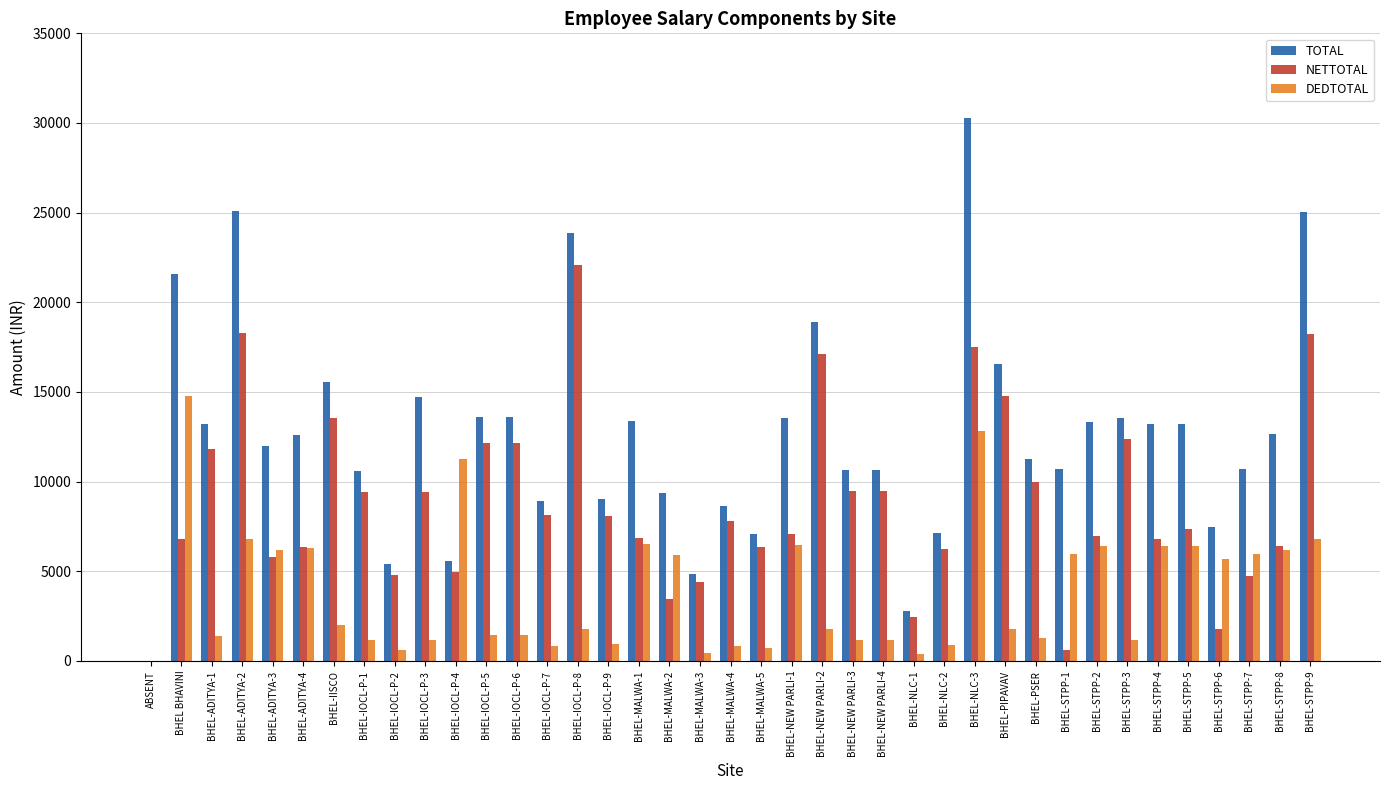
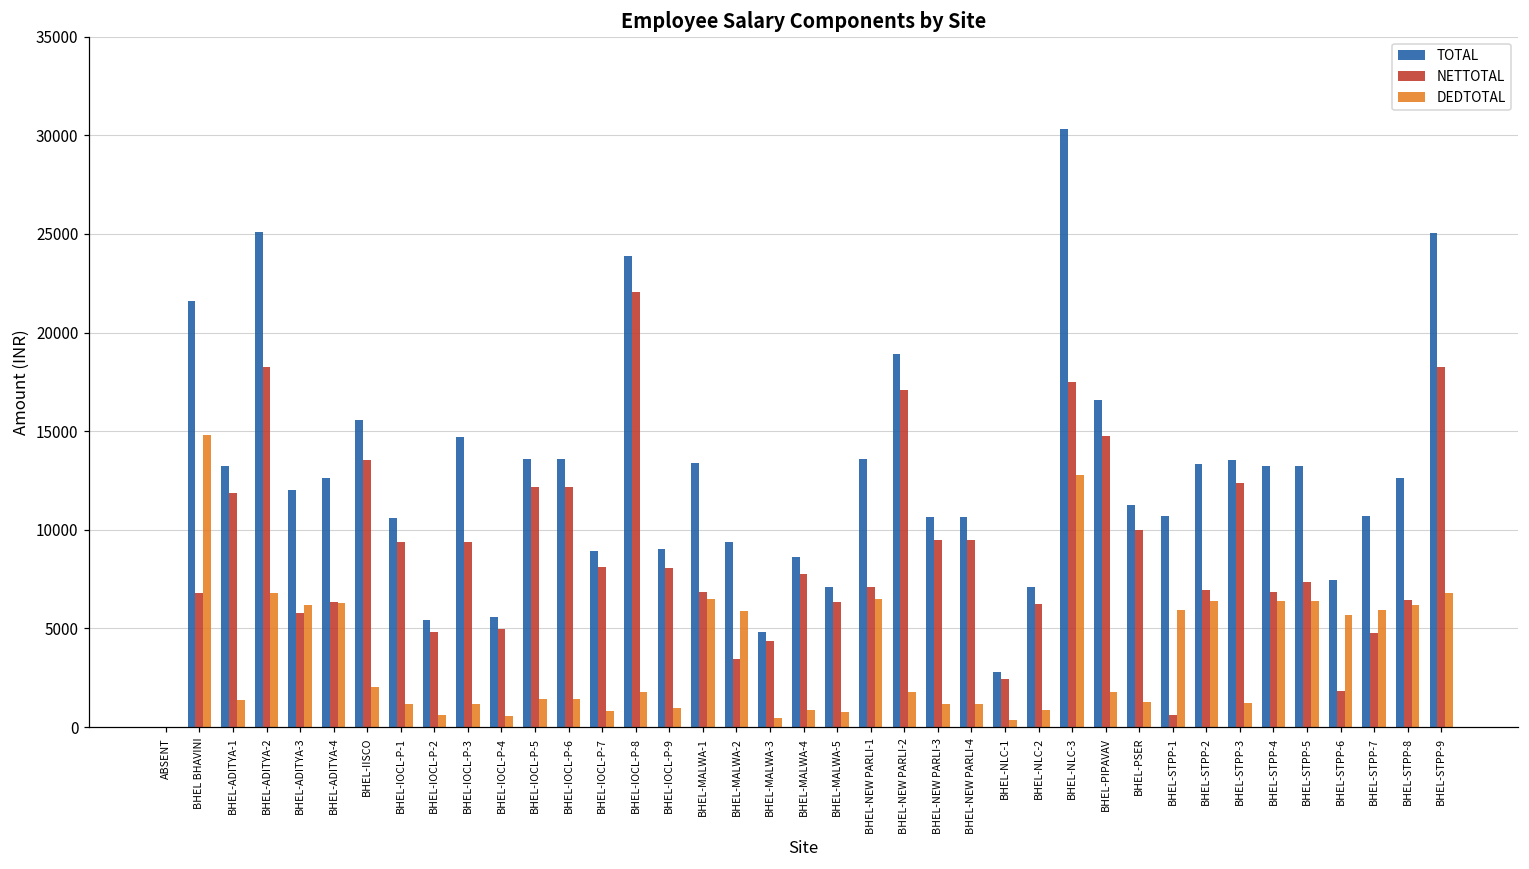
  {
    "TOTAL": {
      "ABSENT": 0,
      "BHEL BHAVINI": 21600,
      "BHEL-ADITYA-1": 13200,
      "BHEL-ADITYA-2": 25100,
      "BHEL-ADITYA-3": 12000,
      "BHEL-ADITYA-4": 12600,
      "BHEL-IISCO": 15600,
      "BHEL-IOCL-P-1": 10600,
      "BHEL-IOCL-P-2": 5400,
      "BHEL-IOCL-P-3": 14700,
      "BHEL-IOCL-P-4": 5600,
      "BHEL-IOCL-P-5": 13600,
      "BHEL-IOCL-P-6": 13600,
      "BHEL-IOCL-P-7": 8900,
      "BHEL-IOCL-P-8": 23900,
      "BHEL-IOCL-P-9": 9000,
      "BHEL-MALWA-1": 13400,
      "BHEL-MALWA-2": 9400,
      "BHEL-MALWA-3": 4800,
      "BHEL-MALWA-4": 8600,
      "BHEL-MALWA-5": 7100,
      "BHEL-NEW PARLI-1": 13600,
      "BHEL-NEW PARLI-2": 18900,
      "BHEL-NEW PARLI-3": 10700,
      "BHEL-NEW PARLI-4": 10700,
      "BHEL-NLC-1": 2800,
      "BHEL-NLC-2": 7100,
      "BHEL-NLC-3": 30300,
      "BHEL-PIPAVAV": 16600,
      "BHEL-PSER": 11300,
      "BHEL-STPP-1": 10700,
      "BHEL-STPP-2": 13400,
      "BHEL-STPP-3": 13600,
      "BHEL-STPP-4": 13200,
      "BHEL-STPP-5": 13200,
      "BHEL-STPP-6": 7500,
      "BHEL-STPP-7": 10700,
      "BHEL-STPP-8": 12600,
      "BHEL-STPP-9": 25100
    },
    "NETTOTAL": {
      "ABSENT": 0,
      "BHEL BHAVINI": 6800,
      "BHEL-ADITYA-1": 11800,
      "BHEL-ADITYA-2": 18300,
      "BHEL-ADITYA-3": 5800,
      "BHEL-ADITYA-4": 6400,
      "BHEL-IISCO": 13500,
      "BHEL-IOCL-P-1": 9400,
      "BHEL-IOCL-P-2": 4800,
      "BHEL-IOCL-P-3": 9400,
      "BHEL-IOCL-P-4": 5000,
      "BHEL-IOCL-P-5": 12200,
      "BHEL-IOCL-P-6": 12200,
      "BHEL-IOCL-P-7": 8100,
      "BHEL-IOCL-P-8": 22100,
      "BHEL-IOCL-P-9": 8100,
      "BHEL-MALWA-1": 6900,
      "BHEL-MALWA-2": 3500,
      "BHEL-MALWA-3": 4400,
      "BHEL-MALWA-4": 7800,
      "BHEL-MALWA-5": 6300,
      "BHEL-NEW PARLI-1": 7100,
      "BHEL-NEW PARLI-2": 17100,
      "BHEL-NEW PARLI-3": 9500,
      "BHEL-NEW PARLI-4": 9500,
      "BHEL-NLC-1": 2400,
      "BHEL-NLC-2": 6200,
      "BHEL-NLC-3": 17500,
      "BHEL-PIPAVAV": 14800,
      "BHEL-PSER": 10000,
      "BHEL-STPP-1": 600,
      "BHEL-STPP-2": 6900,
      "BHEL-STPP-3": 12400,
      "BHEL-STPP-4": 6800,
      "BHEL-STPP-5": 7400,
      "BHEL-STPP-6": 1800,
      "BHEL-STPP-7": 4700,
      "BHEL-STPP-8": 6400,
      "BHEL-STPP-9": 18300
    },
    "DEDTOTAL": {
      "ABSENT": 0,
      "BHEL BHAVINI": 14800,
      "BHEL-ADITYA-1": 1400,
      "BHEL-ADITYA-2": 6800,
      "BHEL-ADITYA-3": 6200,
      "BHEL-ADITYA-4": 6300,
      "BHEL-IISCO": 2000,
      "BHEL-IOCL-P-1": 1200,
      "BHEL-IOCL-P-2": 600,
      "BHEL-IOCL-P-3": 1200,
-     "BHEL-IOCL-P-4": 11300,
+     "BHEL-IOCL-P-4": 600,
      "BHEL-IOCL-P-5": 1400,
      "BHEL-IOCL-P-6": 1400,
      "BHEL-IOCL-P-7": 800,
      "BHEL-IOCL-P-8": 1800,
      "BHEL-IOCL-P-9": 1000,
      "BHEL-MALWA-1": 6500,
      "BHEL-MALWA-2": 5900,
      "BHEL-MALWA-3": 500,
      "BHEL-MALWA-4": 800,
      "BHEL-MALWA-5": 700,
      "BHEL-NEW PARLI-1": 6500,
      "BHEL-NEW PARLI-2": 1800,
      "BHEL-NEW PARLI-3": 1200,
      "BHEL-NEW PARLI-4": 1200,
      "BHEL-NLC-1": 400,
      "BHEL-NLC-2": 900,
      "BHEL-NLC-3": 12800,
      "BHEL-PIPAVAV": 1800,
      "BHEL-PSER": 1300,
      "BHEL-STPP-1": 6000,
      "BHEL-STPP-2": 6400,
      "BHEL-STPP-3": 1200,
      "BHEL-STPP-4": 6400,
      "BHEL-STPP-5": 6400,
      "BHEL-STPP-6": 5700,
      "BHEL-STPP-7": 6000,
      "BHEL-STPP-8": 6200,
      "BHEL-STPP-9": 6800
    }
  }
